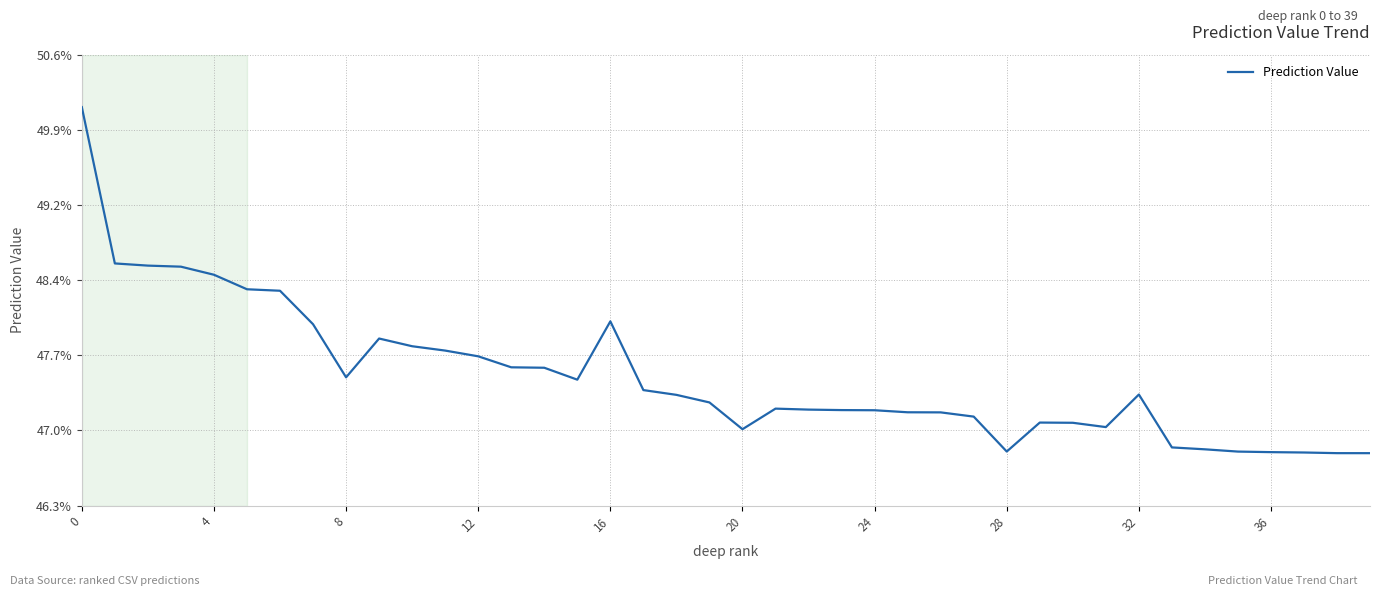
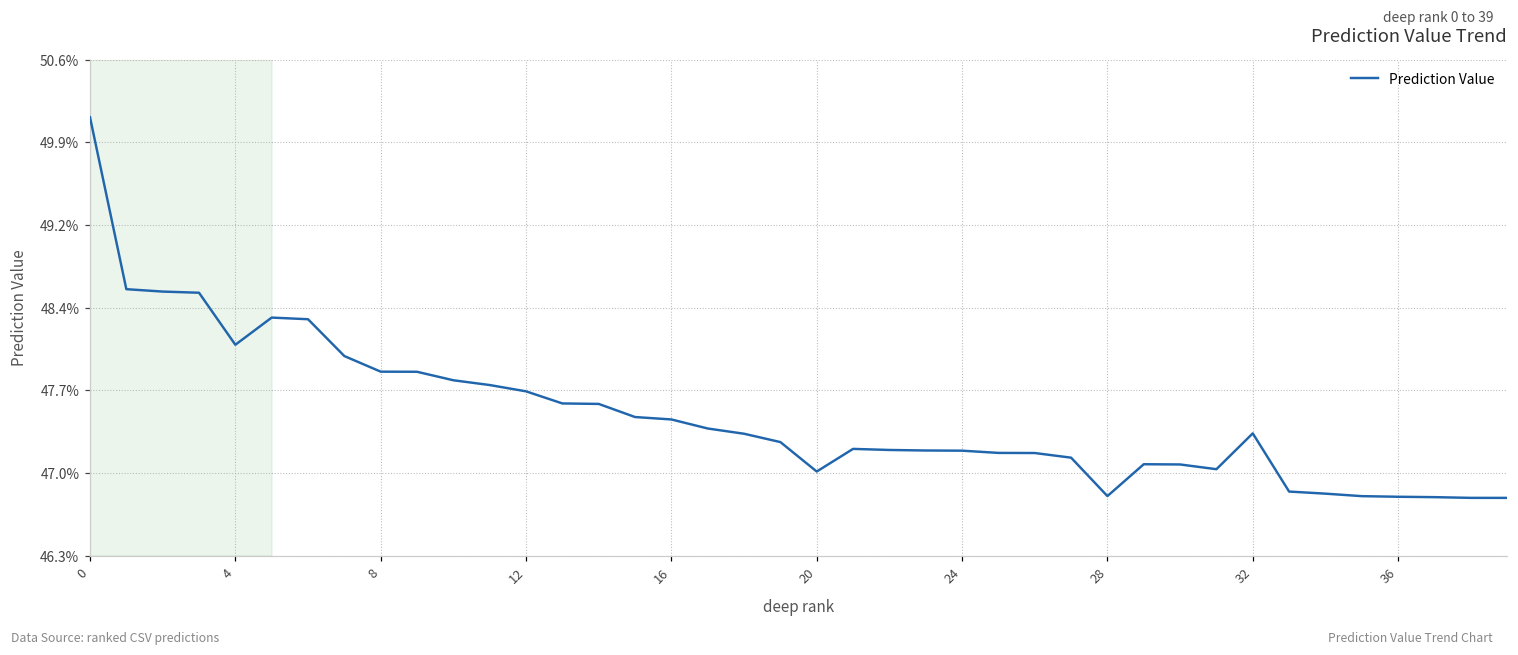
  {
    "0": "50.09%",
-   "4": "48.49%",
-   "8": "47.51%",
+   "4": "48.11%",
+   "8": "47.88%",
    "12": "47.71%",
-   "16": "48.04%",
+   "16": "47.47%",
    "20": "47.02%",
    "24": "47.20%",
    "28": "46.80%",
    "32": "47.35%",
    "36": "46.80%"
  }
